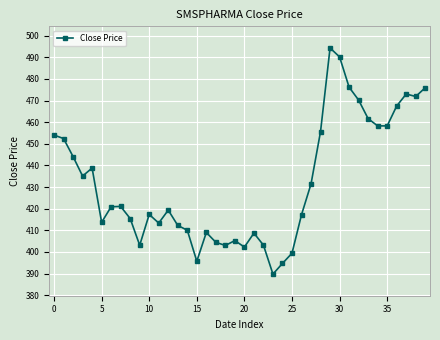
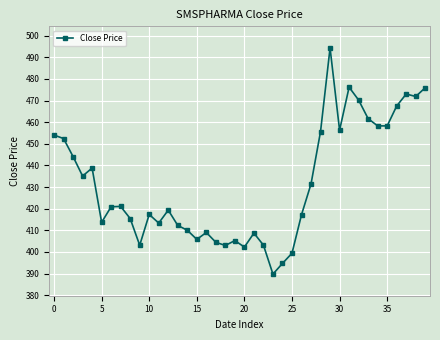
  {
    "0": 454,
    "5": 414,
    "10": 417,
-   "15": 396,
+   "15": 406,
    "20": 402,
    "25": 399,
-   "30": 490,
+   "30": 456,
    "35": 458
  }
